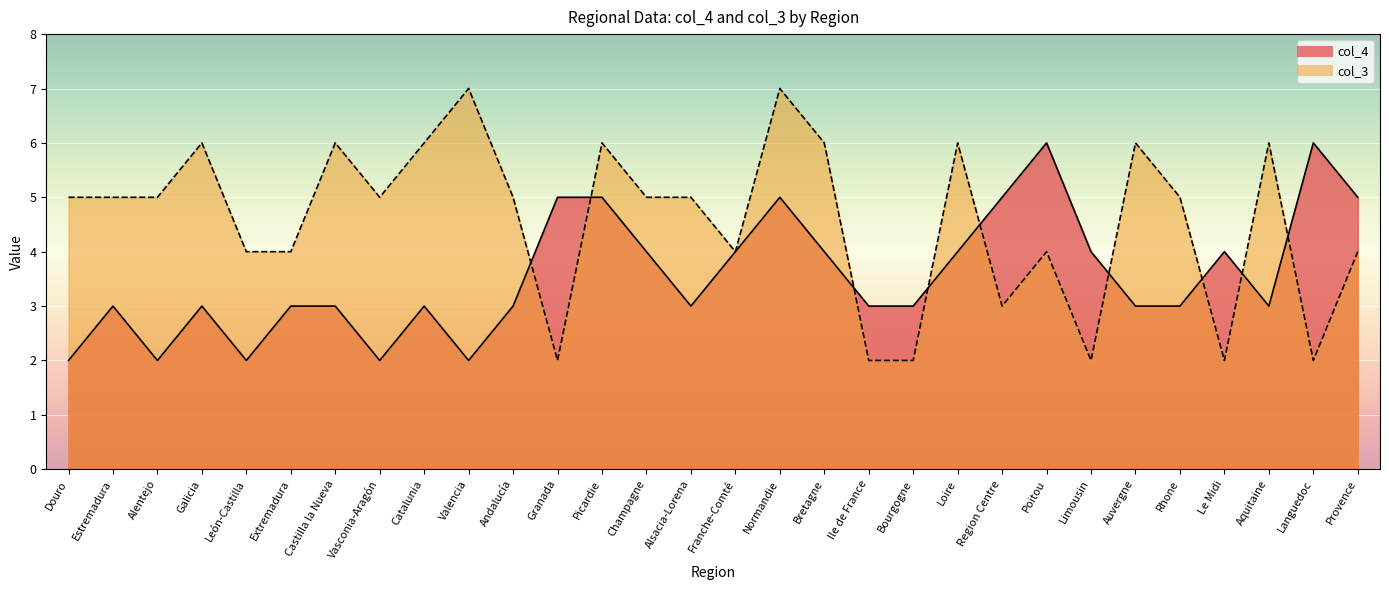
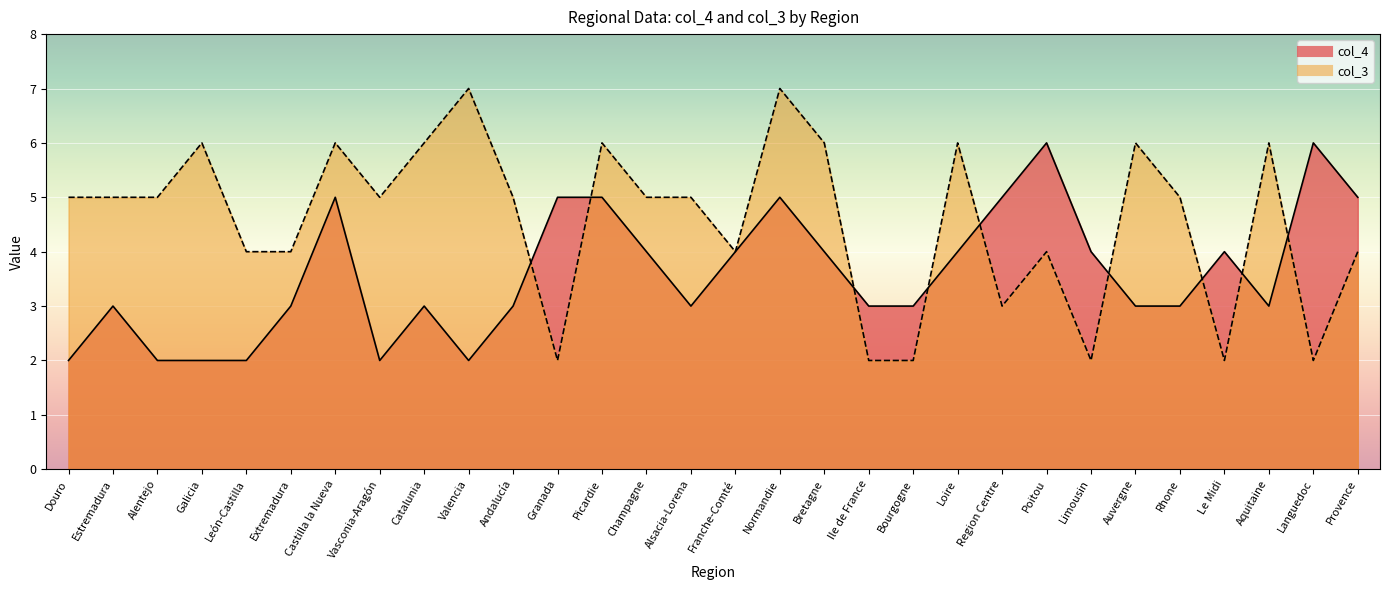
  {
    "col_4": {
      "Douro": 2,
      "Estremadura": 3,
      "Alentejo": 2,
-     "Galicia": 3,
+     "Galicia": 2,
      "León-Castilla": 2,
      "Extremadura": 3,
-     "Castilla la Nueva": 3,
+     "Castilla la Nueva": 5,
      "Vasconia-Aragón": 2,
      "Catalunia": 3,
      "Valencia": 2,
      "Andalucía": 3,
      "Granada": 5,
      "Picardie": 5,
      "Champagne": 4,
      "Alsacia-Lorena": 3,
      "Normandie": 5,
      "Bretagne": 4,
      "Ile de France": 3,
      "Bourgogne": 3,
      "Loire": 4,
      "Region Centre": 5,
      "Poitou": 6,
      "Limousin": 4,
      "Auvergne": 3,
      "Rhone": 3,
      "Le Midi": 4,
      "Aquitaine": 3,
      "Languedoc": 6,
      "Provence": 5
    },
    "col_3": {
      "Douro": 5,
      "Estremadura": 5,
      "Alentejo": 5,
      "Galicia": 6,
      "León-Castilla": 4,
      "Extremadura": 4,
      "Castilla la Nueva": 6,
      "Vasconia-Aragón": 5,
      "Catalunia": 6,
      "Valencia": 7,
      "Andalucía": 5,
      "Granada": 2,
      "Picardie": 6,
      "Champagne": 5,
      "Alsacia-Lorena": 5,
      "Normandie": 7,
      "Bretagne": 6,
      "Ile de France": 2,
      "Bourgogne": 2,
      "Loire": 6,
      "Region Centre": 3,
      "Poitou": 4,
      "Limousin": 2,
      "Auvergne": 6,
      "Rhone": 5,
      "Le Midi": 2,
      "Aquitaine": 6,
      "Languedoc": 2,
      "Provence": 4
    }
  }
